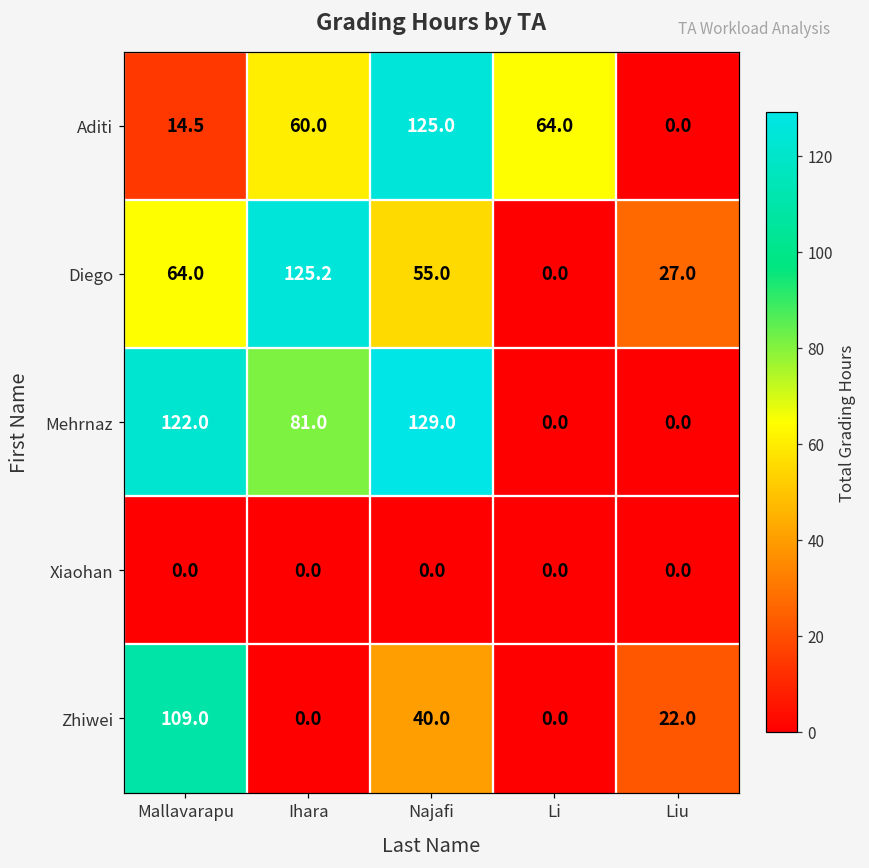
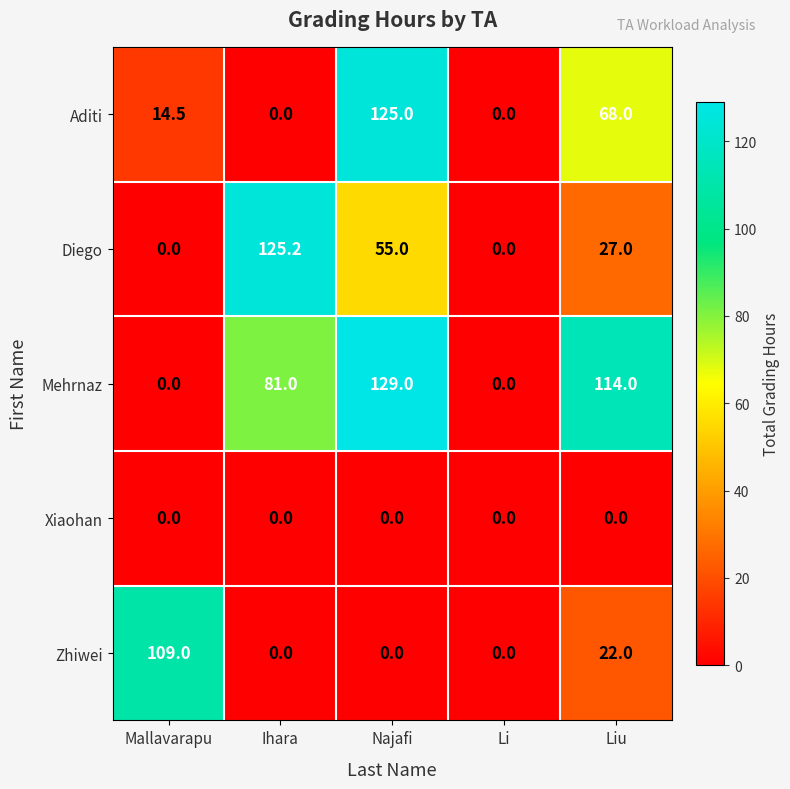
  {
    "Aditi": {
      "Mallavarapu": 14.5,
-     "Ihara": 60.0,
+     "Ihara": 0.0,
      "Najafi": 125.0,
-     "Li": 64.0,
-     "Liu": 0.0
+     "Li": 0.0,
+     "Liu": 68.0
    },
    "Diego": {
-     "Mallavarapu": 64.0,
+     "Mallavarapu": 0.0,
      "Ihara": 125.2,
      "Najafi": 55.0,
      "Li": 0.0,
      "Liu": 27.0
    },
    "Mehrnaz": {
-     "Mallavarapu": 122.0,
+     "Mallavarapu": 0.0,
      "Ihara": 81.0,
      "Najafi": 129.0,
      "Li": 0.0,
-     "Liu": 0.0
+     "Liu": 114.0
    },
    "Xiaohan": {
      "Mallavarapu": 0.0,
      "Ihara": 0.0,
      "Najafi": 0.0,
      "Li": 0.0,
      "Liu": 0.0
    },
    "Zhiwei": {
      "Mallavarapu": 109.0,
      "Ihara": 0.0,
-     "Najafi": 40.0,
+     "Najafi": 0.0,
      "Li": 0.0,
      "Liu": 22.0
    }
  }
